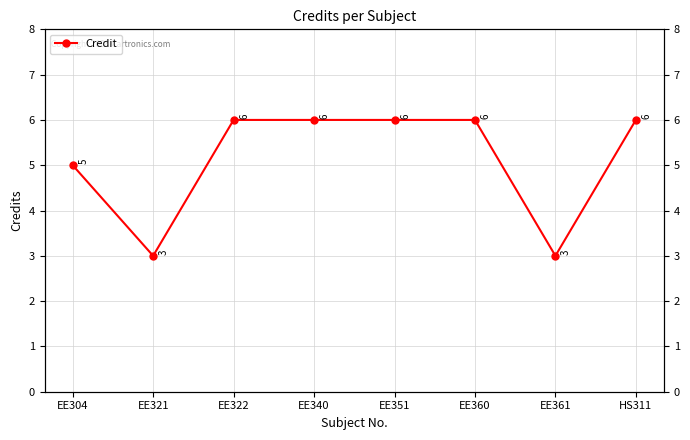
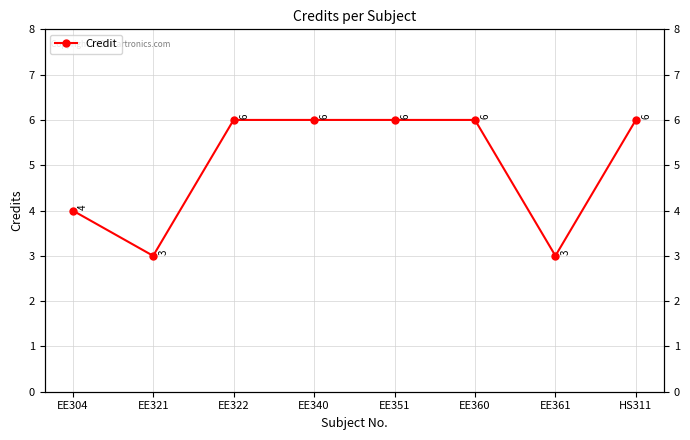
  {
-   "EE304": 5,
+   "EE304": 4,
    "EE321": 3,
    "EE322": 6,
    "EE340": 6,
    "EE351": 6,
    "EE360": 6,
    "EE361": 3,
    "HS311": 6
  }
